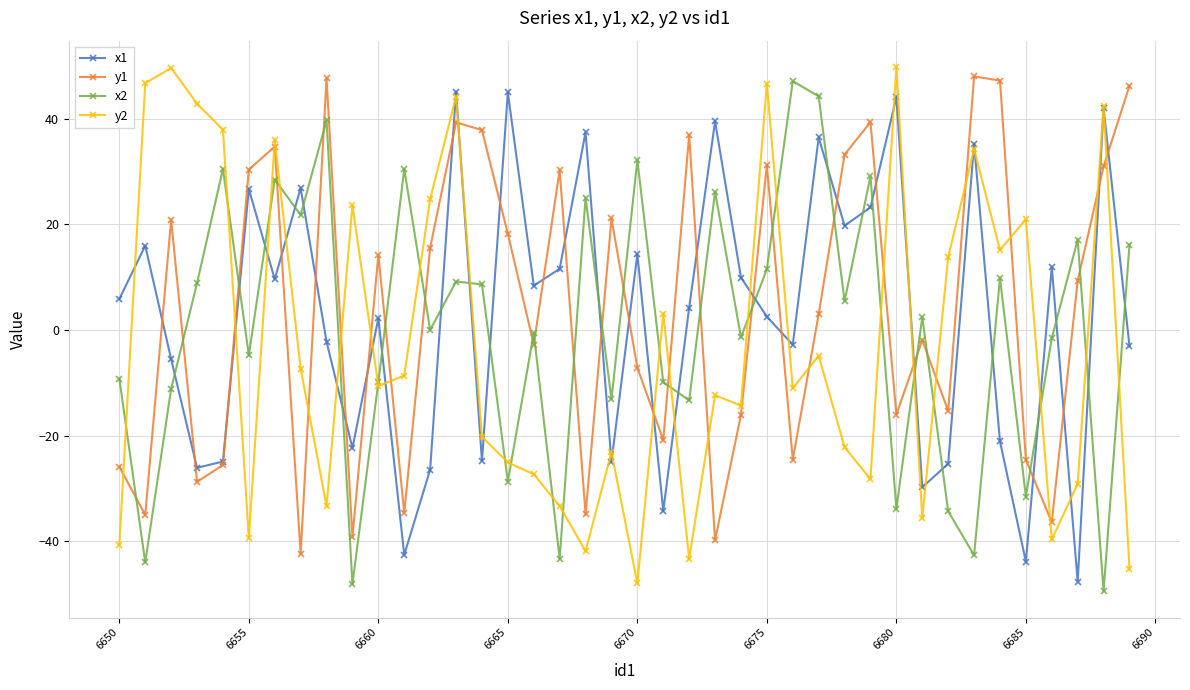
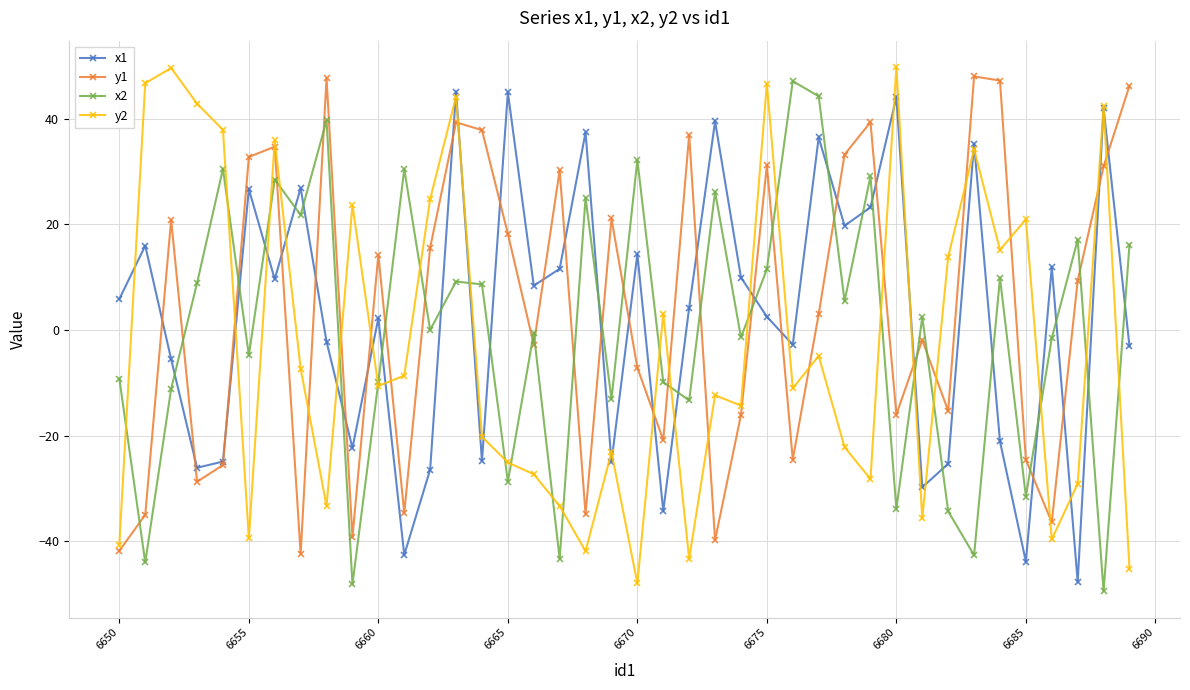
  {
    "x1": {
      "6650": 6,
      "6655": 27,
      "6660": 2,
      "6665": 45,
      "6670": 14,
      "6675": 3,
      "6680": 44,
      "6685": -44
    },
    "y1": {
-     "6650": -26,
-     "6655": 30,
+     "6650": -42,
+     "6655": 33,
      "6660": 14,
      "6665": 18,
      "6670": -7,
      "6675": 31,
      "6680": -16,
      "6685": -25
    },
    "x2": {
      "6650": -9,
      "6655": -5,
      "6660": -10,
      "6665": -29,
      "6670": 32,
      "6675": 11,
      "6680": -34,
      "6685": -32
    },
    "y2": {
      "6650": -41,
      "6655": -39,
      "6660": -11,
      "6665": -25,
      "6670": -48,
      "6675": 47,
      "6680": 50,
      "6685": 21
    }
  }
